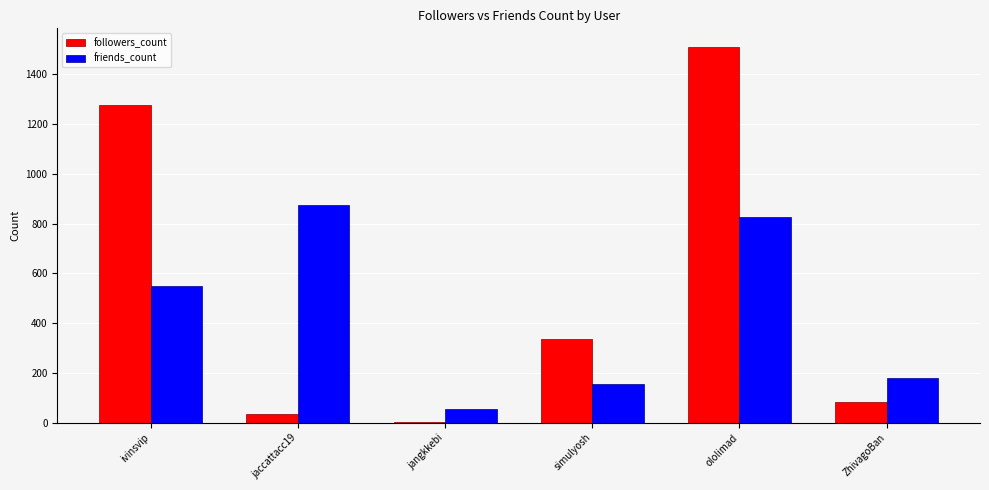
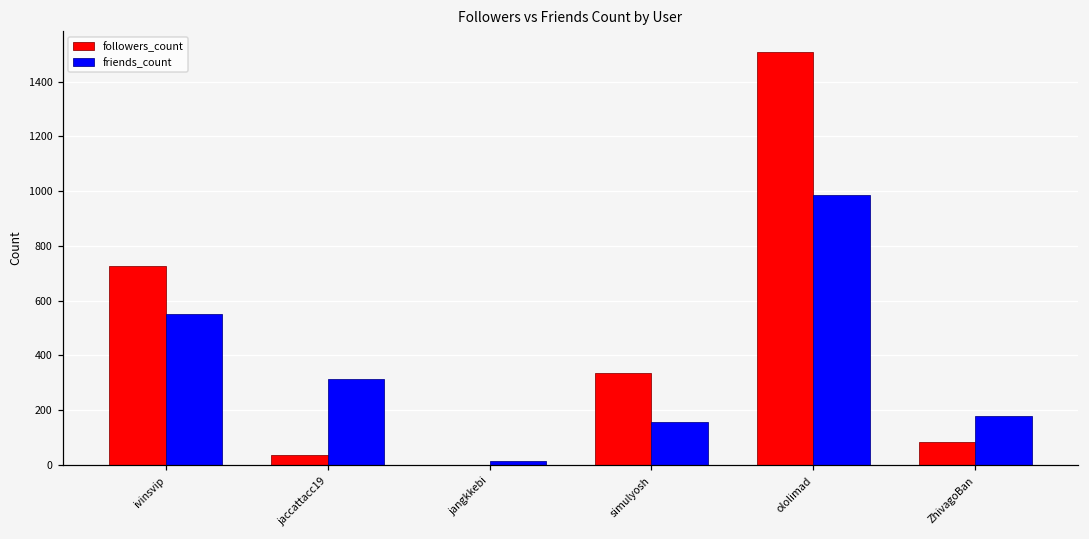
  {
    "followers_count": {
-     "ivinsvip": 1280,
+     "ivinsvip": 730,
      "jaccattacc19": 40,
      "simulyosh": 340,
      "ololimad": 1510,
      "ZhivagoBan": 80
    },
    "friends_count": {
      "ivinsvip": 550,
-     "jaccattacc19": 880,
-     "jangkkebi": 50,
+     "jaccattacc19": 310,
+     "jangkkebi": 10,
      "simulyosh": 160,
-     "ololimad": 830,
+     "ololimad": 990,
      "ZhivagoBan": 180
    }
  }
